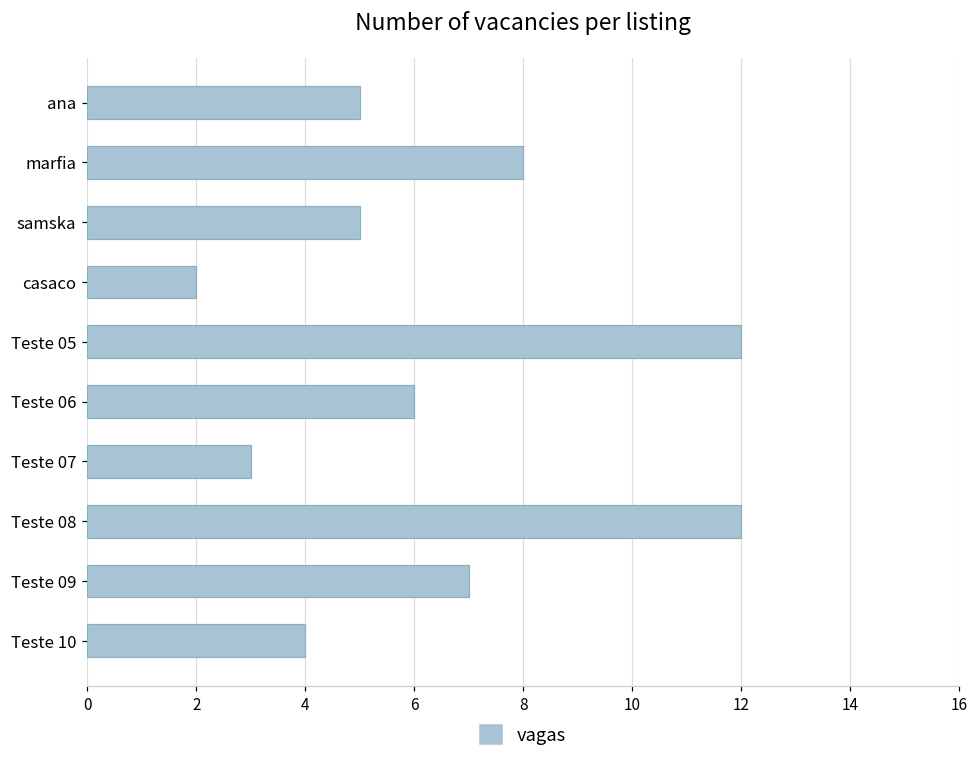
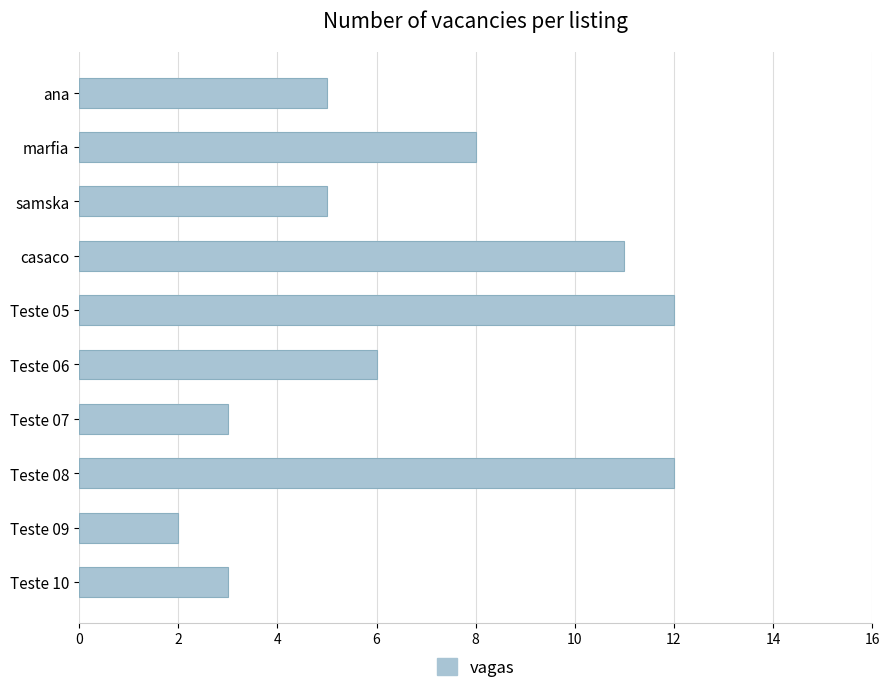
  {
    "ana": 5,
    "marfia": 8,
    "samska": 5,
-   "casaco": 2,
+   "casaco": 11,
    "Teste 05": 12,
    "Teste 06": 6,
    "Teste 07": 3,
    "Teste 08": 12,
-   "Teste 09": 7,
-   "Teste 10": 4
+   "Teste 09": 2,
+   "Teste 10": 3
  }
